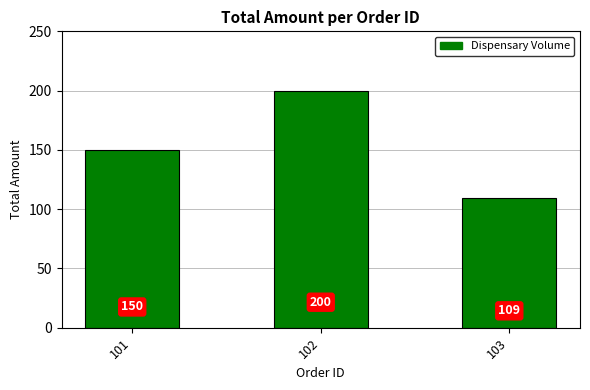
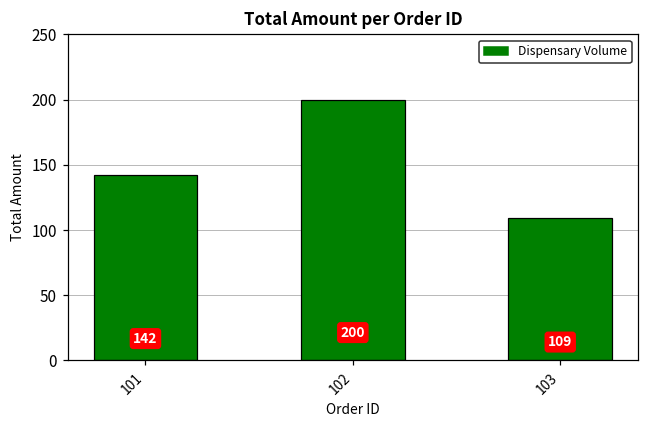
  {
-   "101": 150
+   "101": 142
  }
